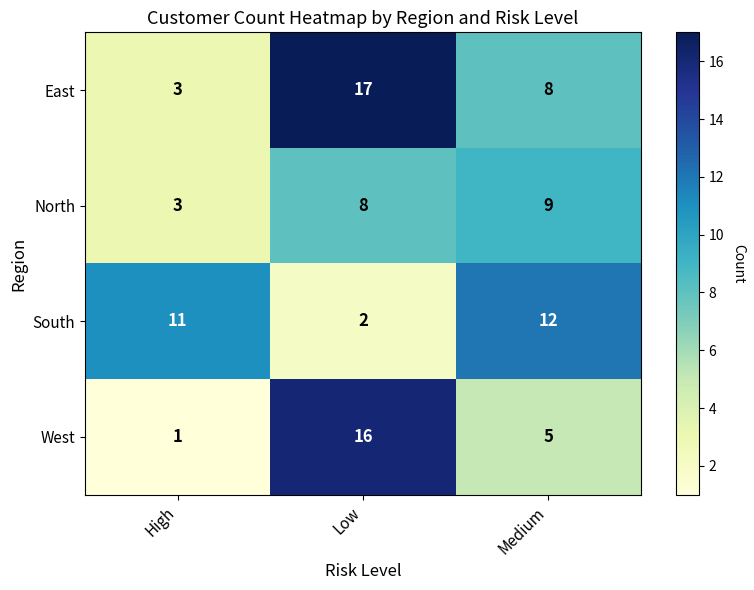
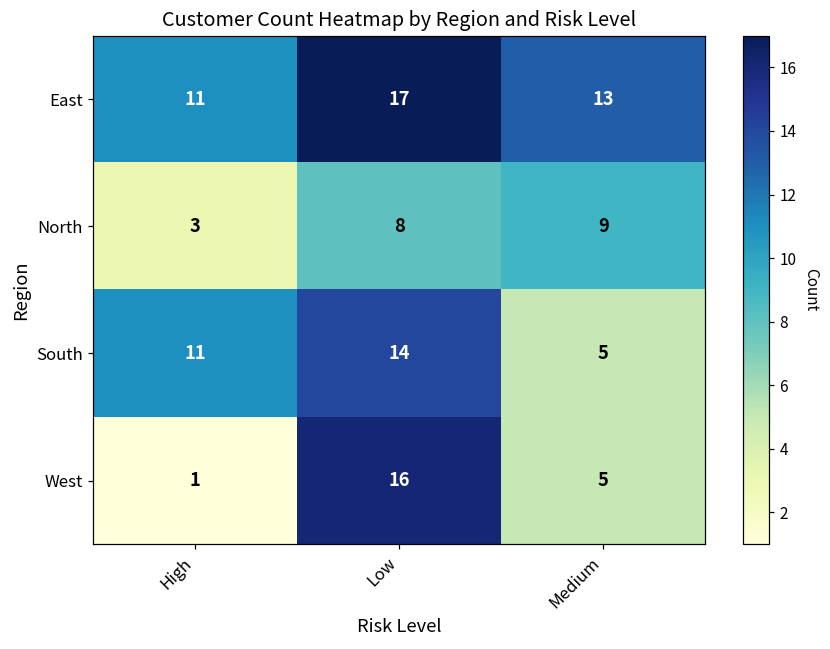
  {
    "East": {
-     "High": 3,
+     "High": 11,
      "Low": 17,
-     "Medium": 8
+     "Medium": 13
    },
    "North": {
      "High": 3,
      "Low": 8,
      "Medium": 9
    },
    "South": {
      "High": 11,
-     "Low": 2,
-     "Medium": 12
+     "Low": 14,
+     "Medium": 5
    },
    "West": {
      "High": 1,
      "Low": 16,
      "Medium": 5
    }
  }
